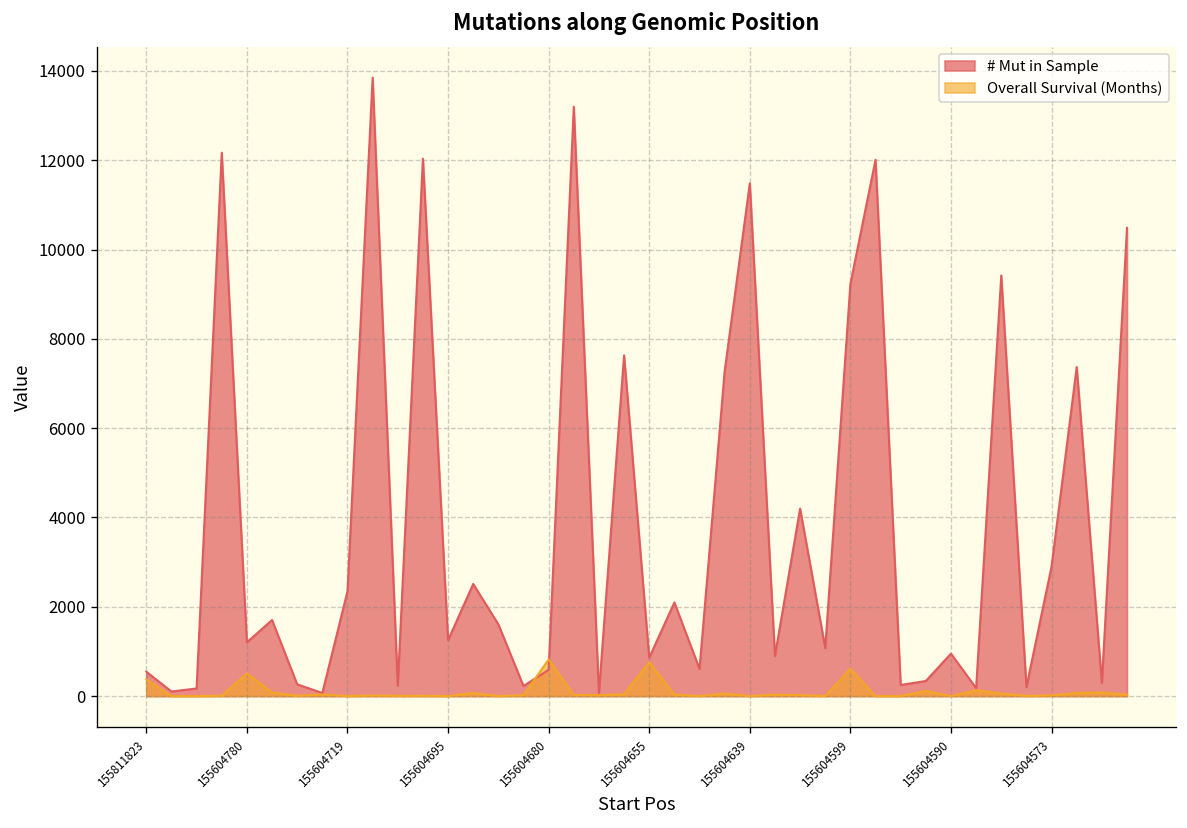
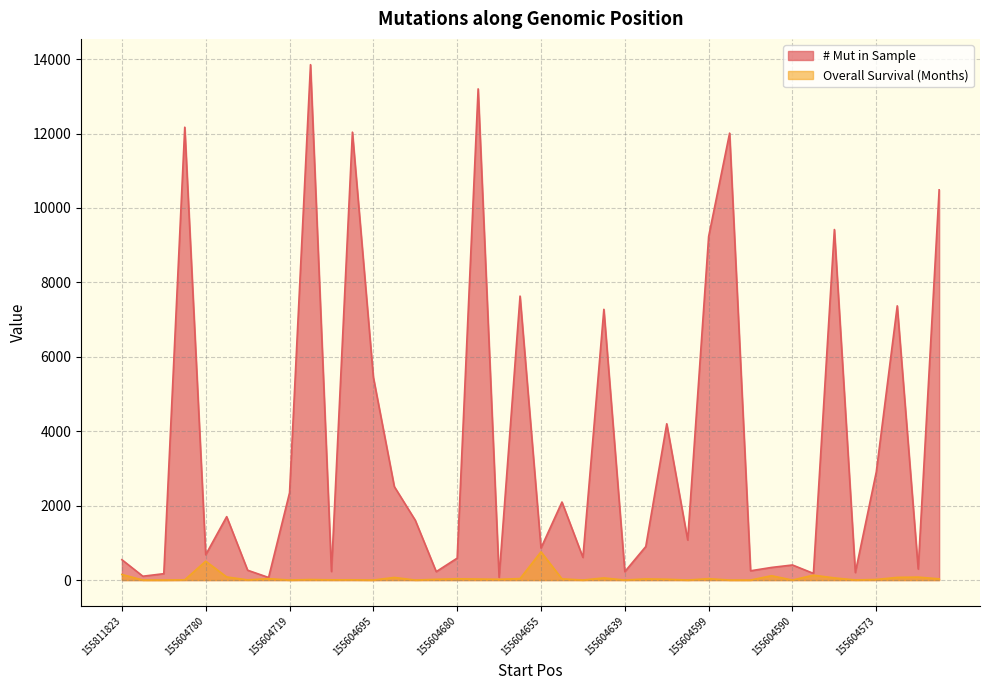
  {
    "# Mut in Sample": {
      "155811823": 500,
-     "155604780": 1200,
+     "155604780": 700,
      "155604719": 2300,
-     "155604695": 1300,
+     "155604695": 5500,
      "155604680": 600,
      "155604655": 900,
-     "155604639": 11500,
+     "155604639": 200,
      "155604599": 9200,
-     "155604590": 1000,
+     "155604590": 400,
      "155604573": 2900
    },
    "Overall Survival (Months)": {
-     "155811823": 400,
+     "155811823": 200,
      "155604780": 500,
      "155604719": 0,
      "155604695": 0,
-     "155604680": 800,
+     "155604680": 0,
      "155604655": 800,
      "155604639": 0,
-     "155604599": 600,
+     "155604599": 0,
      "155604590": 0,
      "155604573": 0
    }
  }
